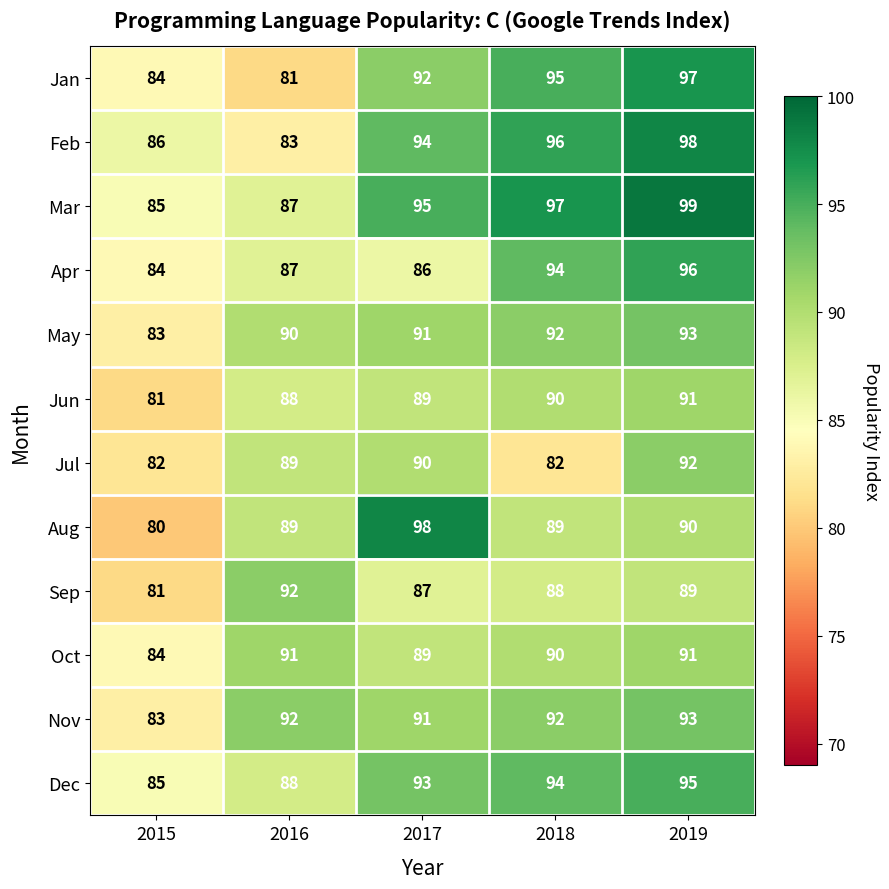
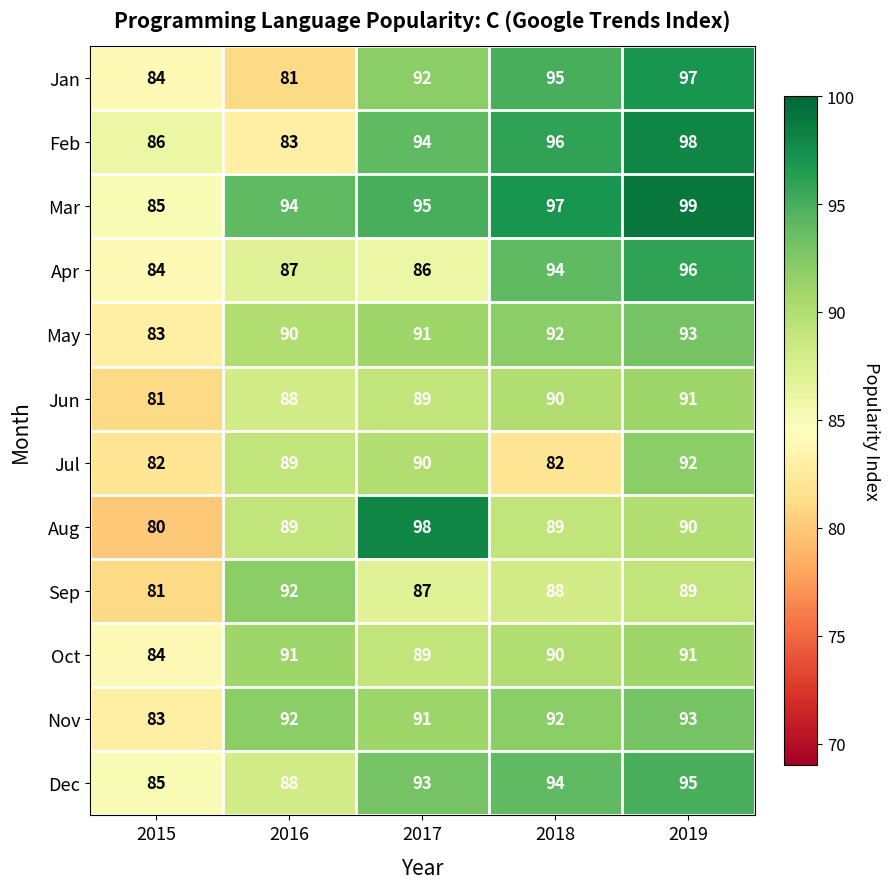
  {
    "Jan": {
      "2015": 84,
      "2016": 81,
      "2017": 92,
      "2018": 95,
      "2019": 97
    },
    "Feb": {
      "2015": 86,
      "2016": 83,
      "2017": 94,
      "2018": 96,
      "2019": 98
    },
    "Mar": {
      "2015": 85,
-     "2016": 87,
+     "2016": 94,
      "2017": 95,
      "2018": 97,
      "2019": 99
    },
    "Apr": {
      "2015": 84,
      "2016": 87,
      "2017": 86,
      "2018": 94,
      "2019": 96
    },
    "May": {
      "2015": 83,
      "2016": 90,
      "2017": 91,
      "2018": 92,
      "2019": 93
    },
    "Jun": {
      "2015": 81,
      "2016": 88,
      "2017": 89,
      "2018": 90,
      "2019": 91
    },
    "Jul": {
      "2015": 82,
      "2016": 89,
      "2017": 90,
      "2018": 82,
      "2019": 92
    },
    "Aug": {
      "2015": 80,
      "2016": 89,
      "2017": 98,
      "2018": 89,
      "2019": 90
    },
    "Sep": {
      "2015": 81,
      "2016": 92,
      "2017": 87,
      "2018": 88,
      "2019": 89
    },
    "Oct": {
      "2015": 84,
      "2016": 91,
      "2017": 89,
      "2018": 90,
      "2019": 91
    },
    "Nov": {
      "2015": 83,
      "2016": 92,
      "2017": 91,
      "2018": 92,
      "2019": 93
    },
    "Dec": {
      "2015": 85,
      "2016": 88,
      "2017": 93,
      "2018": 94,
      "2019": 95
    }
  }
